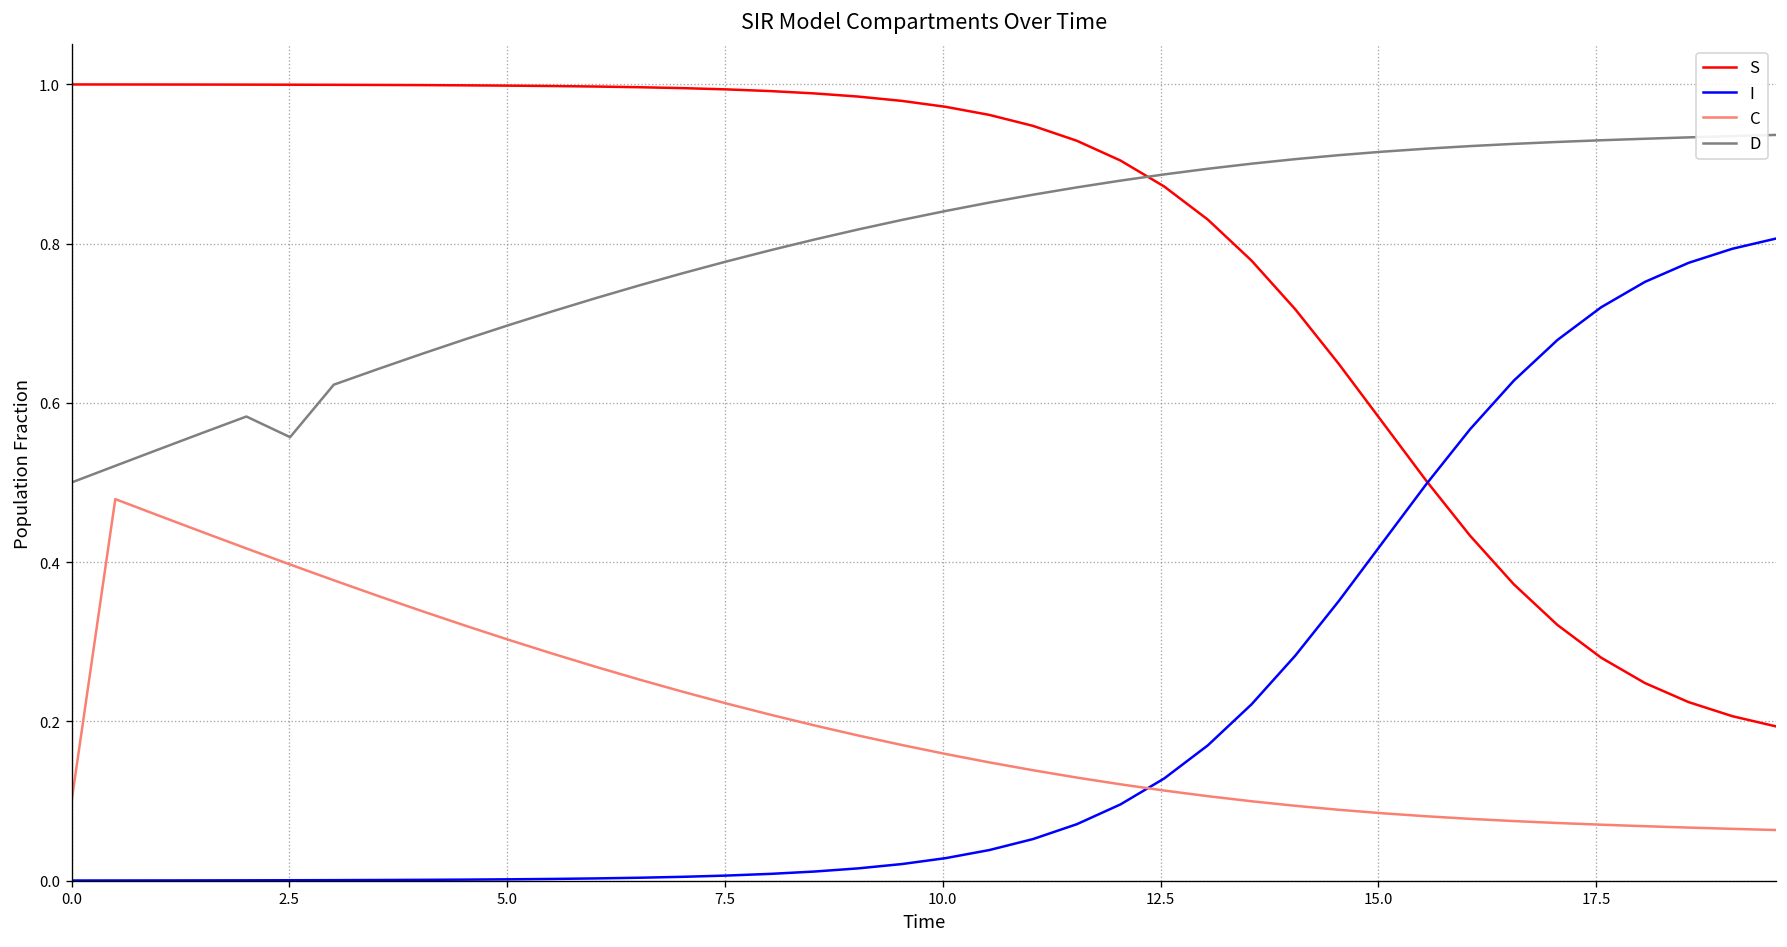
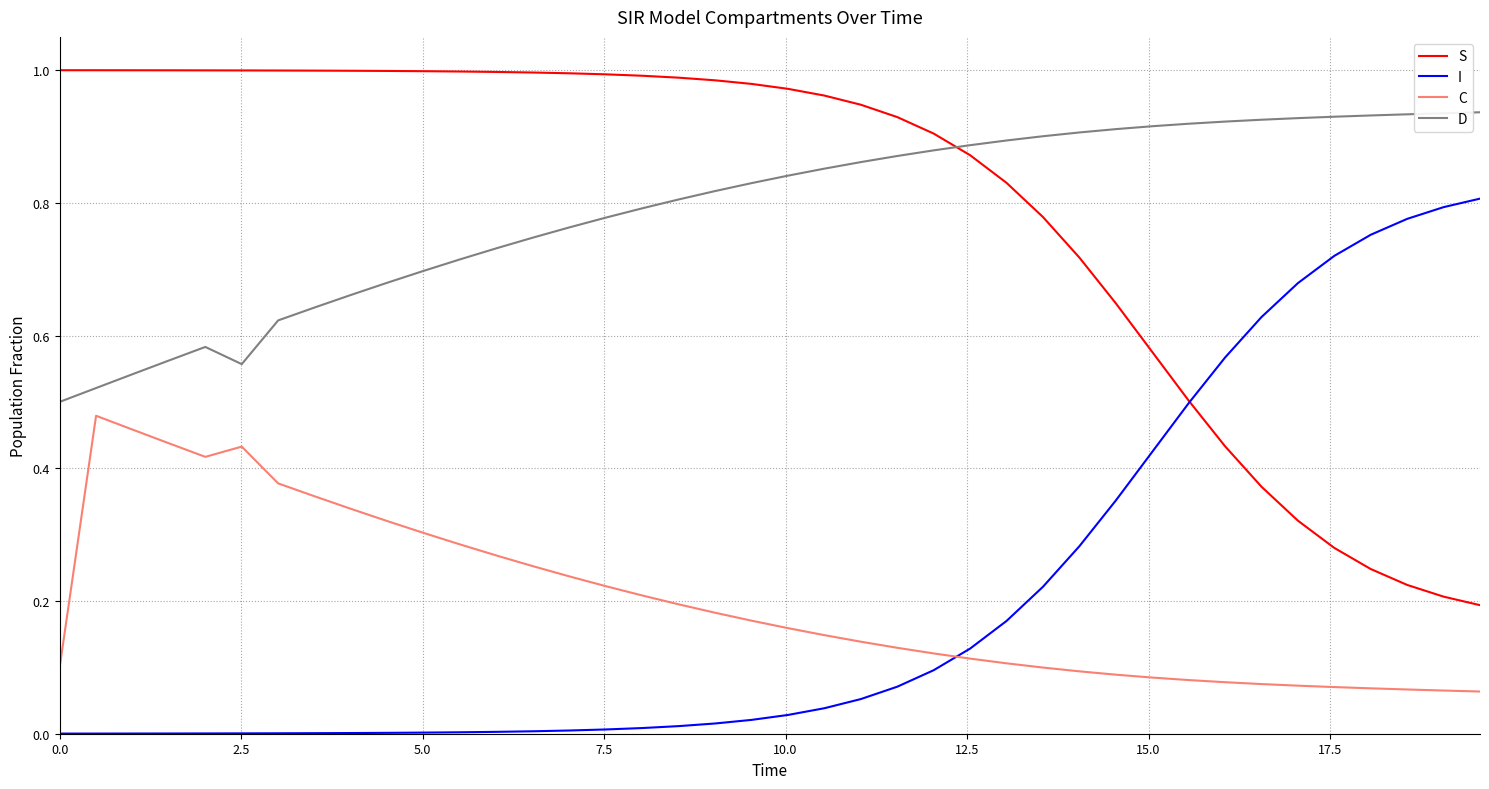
  {
    "S": {
      "0.0": 1.00,
      "2.5": 1.00
    },
    "I": {
      "0.0": 0.00,
      "2.5": 0.00
    },
    "C": {
      "0.0": 0.10,
-     "2.5": 0.40
+     "2.5": 0.43
    },
    "D": {
      "0.0": 0.50,
      "2.5": 0.56
    }
  }
